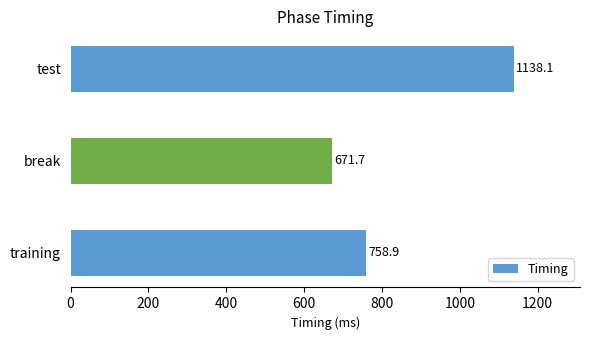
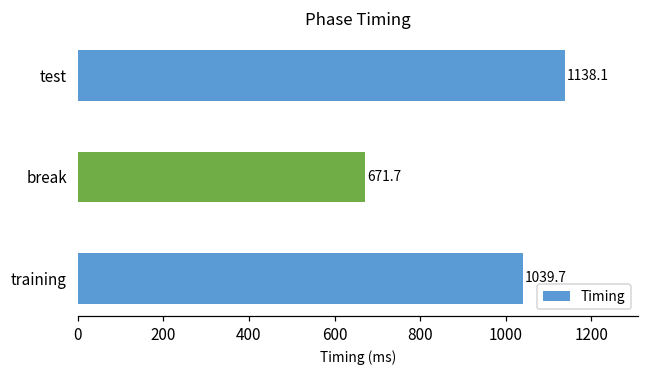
  {
    "test": 1138.1,
    "break": 671.7,
-   "training": 758.9
+   "training": 1039.7
  }
